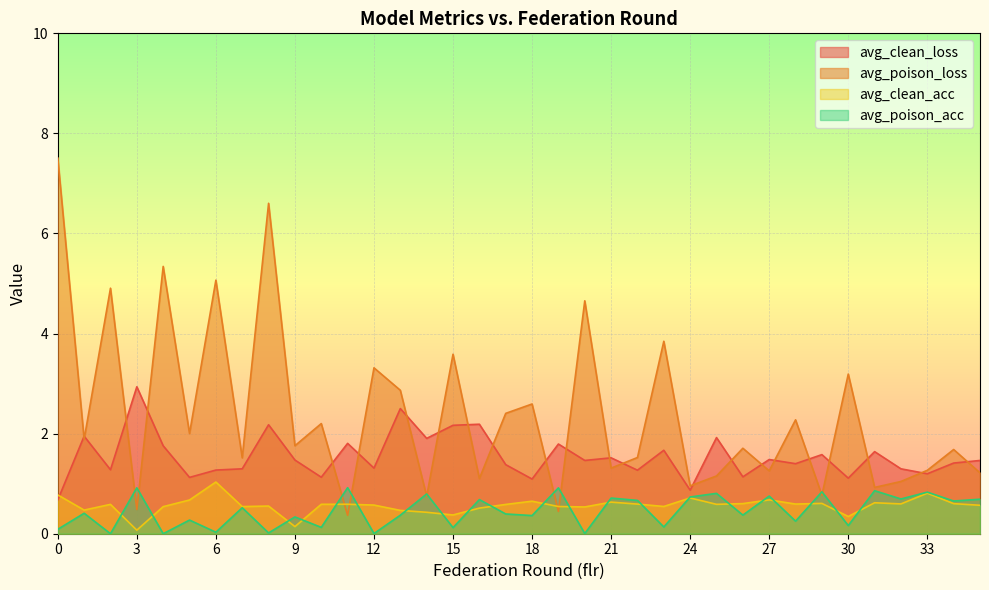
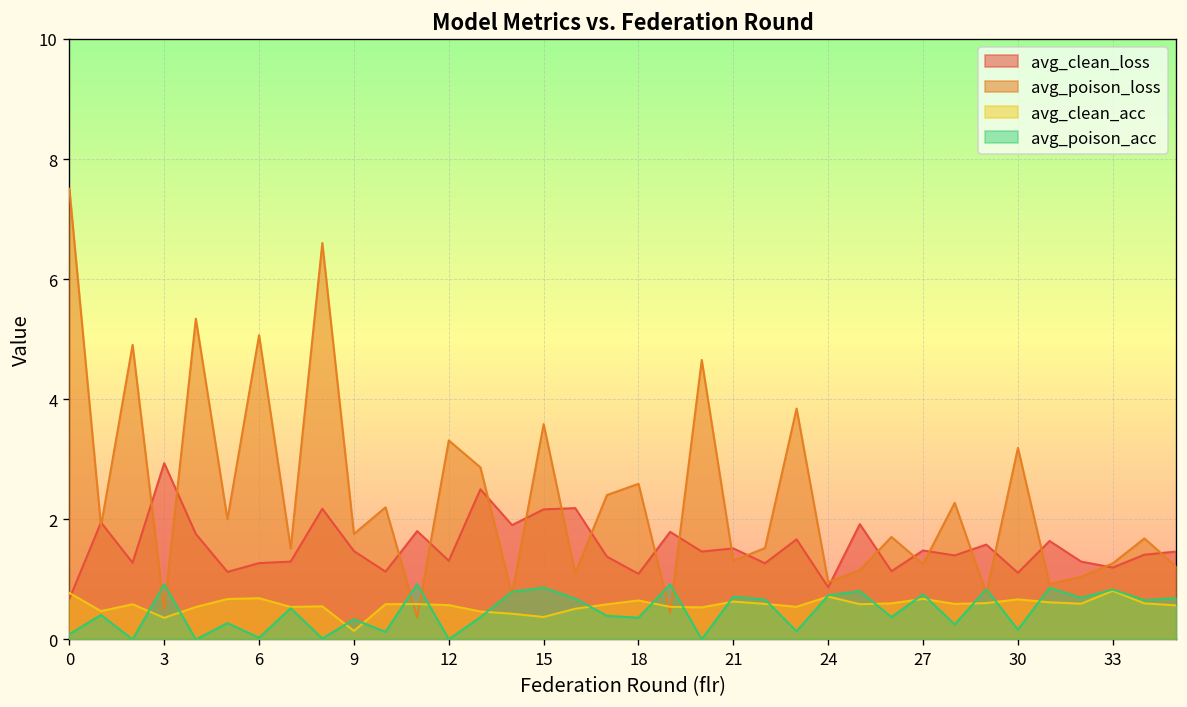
  {
    "avg_clean_acc": {
      "0": 0.8,
-     "3": 0.1,
-     "6": 1.0,
+     "3": 0.4,
+     "6": 0.7,
      "9": 0.1,
      "12": 0.6,
      "15": 0.4,
      "18": 0.6,
      "21": 0.6,
      "27": 0.7,
-     "30": 0.3
+     "30": 0.7
    },
    "avg_poison_acc": {
      "0": 0.1,
      "3": 0.9,
      "6": 0.0,
      "9": 0.3,
      "12": 0.0,
-     "15": 0.1,
+     "15": 0.9,
      "18": 0.4,
      "21": 0.7,
      "27": 0.8,
      "30": 0.2
    }
  }
